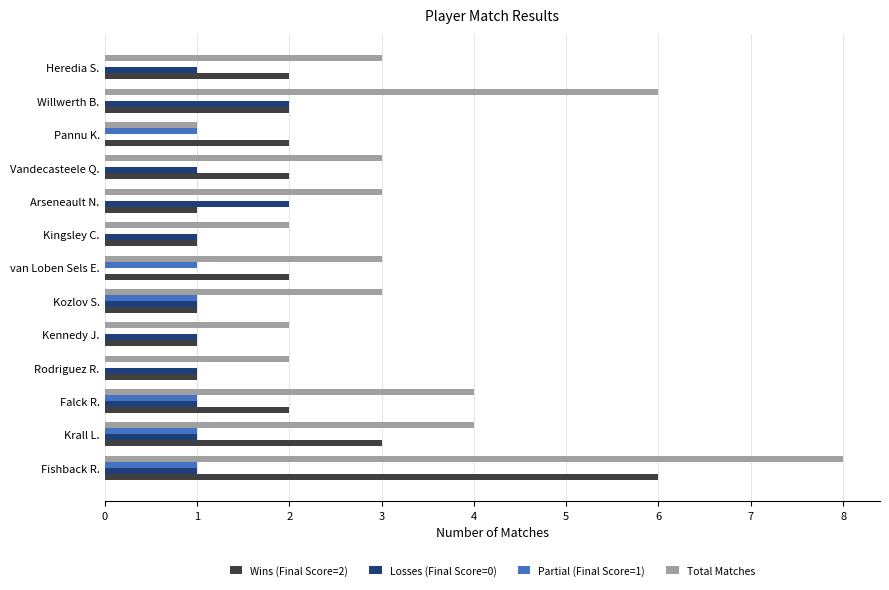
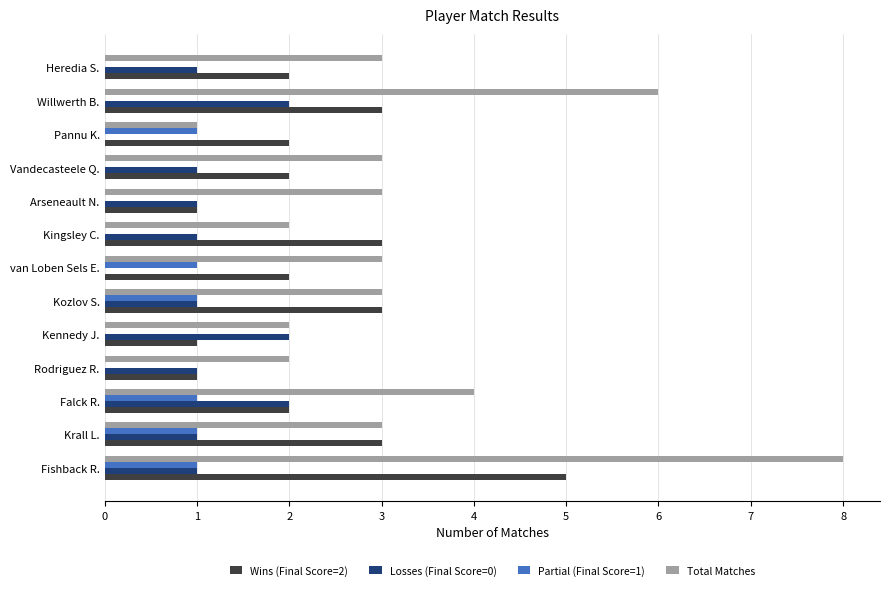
  {
    "Wins (Final Score=2)": {
      "Heredia S.": 2,
-     "Willwerth B.": 2,
+     "Willwerth B.": 3,
      "Pannu K.": 2,
      "Vandecasteele Q.": 2,
      "Arseneault N.": 1,
-     "Kingsley C.": 1,
+     "Kingsley C.": 3,
      "van Loben Sels E.": 2,
-     "Kozlov S.": 1,
+     "Kozlov S.": 3,
      "Kennedy J.": 1,
      "Rodriguez R.": 1,
      "Falck R.": 2,
      "Krall L.": 3,
-     "Fishback R.": 6
+     "Fishback R.": 5
    },
    "Losses (Final Score=0)": {
      "Heredia S.": 1,
      "Willwerth B.": 2,
      "Pannu K.": 0,
      "Vandecasteele Q.": 1,
-     "Arseneault N.": 2,
+     "Arseneault N.": 1,
      "Kingsley C.": 1,
      "van Loben Sels E.": 0,
      "Kozlov S.": 1,
-     "Kennedy J.": 1,
+     "Kennedy J.": 2,
      "Rodriguez R.": 1,
-     "Falck R.": 1,
+     "Falck R.": 2,
      "Krall L.": 1,
      "Fishback R.": 1
    },
    "Partial (Final Score=1)": {
      "Heredia S.": 0,
      "Willwerth B.": 0,
      "Pannu K.": 1,
      "Vandecasteele Q.": 0,
      "Arseneault N.": 0,
      "Kingsley C.": 0,
      "van Loben Sels E.": 1,
      "Kozlov S.": 1,
      "Kennedy J.": 0,
      "Rodriguez R.": 0,
      "Falck R.": 1,
      "Krall L.": 1,
      "Fishback R.": 1
    },
    "Total Matches": {
      "Heredia S.": 3,
      "Willwerth B.": 6,
      "Pannu K.": 1,
      "Vandecasteele Q.": 3,
      "Arseneault N.": 3,
      "Kingsley C.": 2,
      "van Loben Sels E.": 3,
      "Kozlov S.": 3,
      "Kennedy J.": 2,
      "Rodriguez R.": 2,
      "Falck R.": 4,
-     "Krall L.": 4,
+     "Krall L.": 3,
      "Fishback R.": 8
    }
  }
